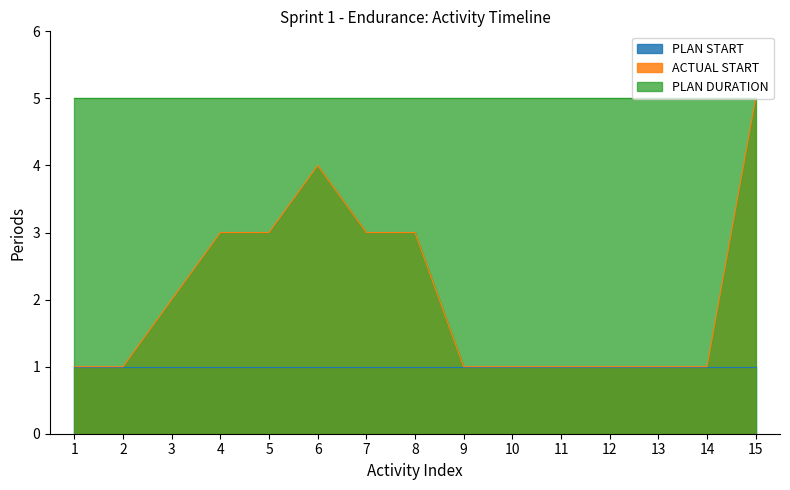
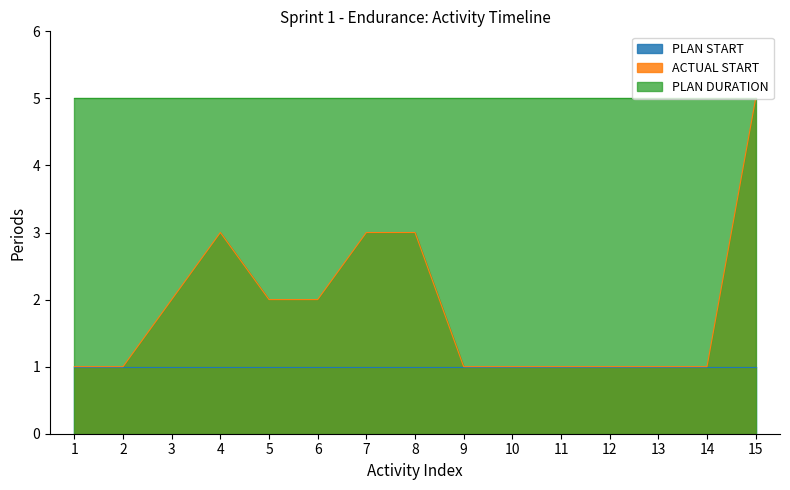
  {
    "PLAN START": {
      "3": 1,
      "4": 1,
      "5": 1,
      "6": 1,
      "7": 1,
      "8": 1,
      "15": 1
    },
    "ACTUAL START": {
      "3": 2,
      "4": 3,
-     "5": 3,
-     "6": 4,
+     "5": 2,
+     "6": 2,
      "7": 3,
      "8": 3
    },
    "PLAN DURATION": {
      "1": 5,
      "2": 5,
      "3": 5,
      "4": 5,
      "5": 5,
      "6": 5,
      "7": 5,
      "8": 5,
      "9": 5,
      "10": 5,
      "11": 5,
      "12": 5
    }
  }
